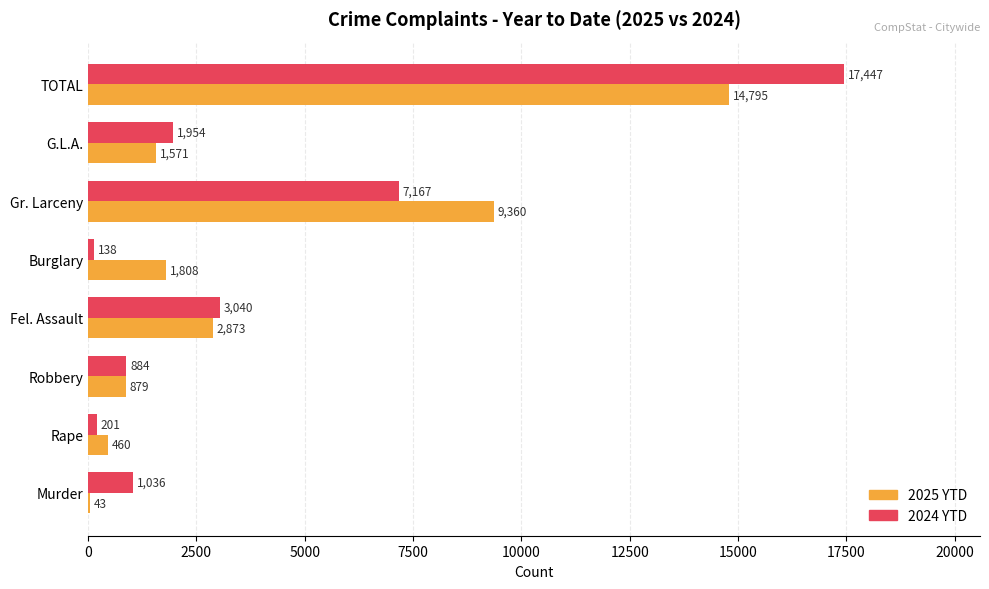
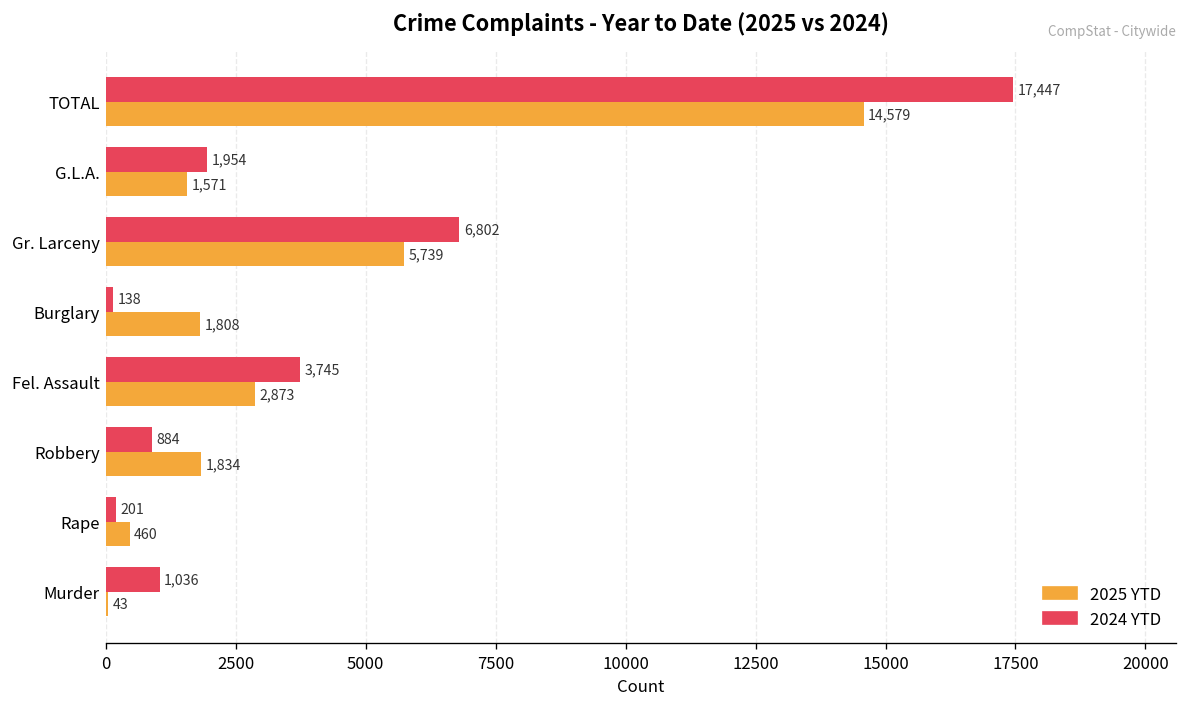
  {
    "2025 YTD": {
-     "TOTAL": "14,795",
+     "TOTAL": "14,579",
      "G.L.A.": "1,571",
-     "Gr. Larceny": "9,360",
+     "Gr. Larceny": "5,739",
      "Burglary": "1,808",
      "Fel. Assault": "2,873",
-     "Robbery": "879",
+     "Robbery": "1,834",
      "Rape": "460",
      "Murder": "43"
    },
    "2024 YTD": {
      "TOTAL": "17,447",
      "G.L.A.": "1,954",
-     "Gr. Larceny": "7,167",
+     "Gr. Larceny": "6,802",
      "Burglary": "138",
-     "Fel. Assault": "3,040",
+     "Fel. Assault": "3,745",
      "Robbery": "884",
      "Rape": "201",
      "Murder": "1,036"
    }
  }
